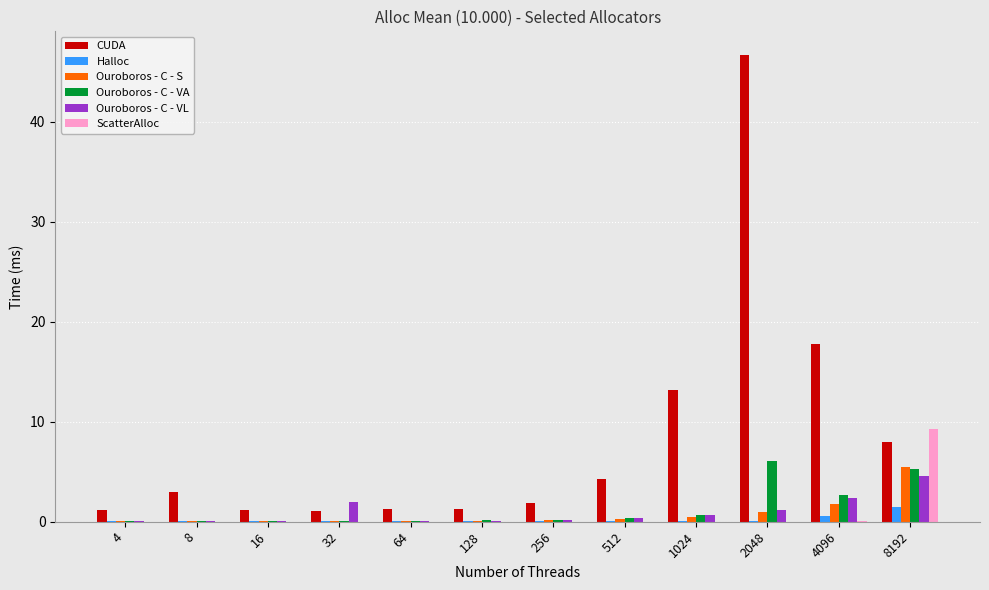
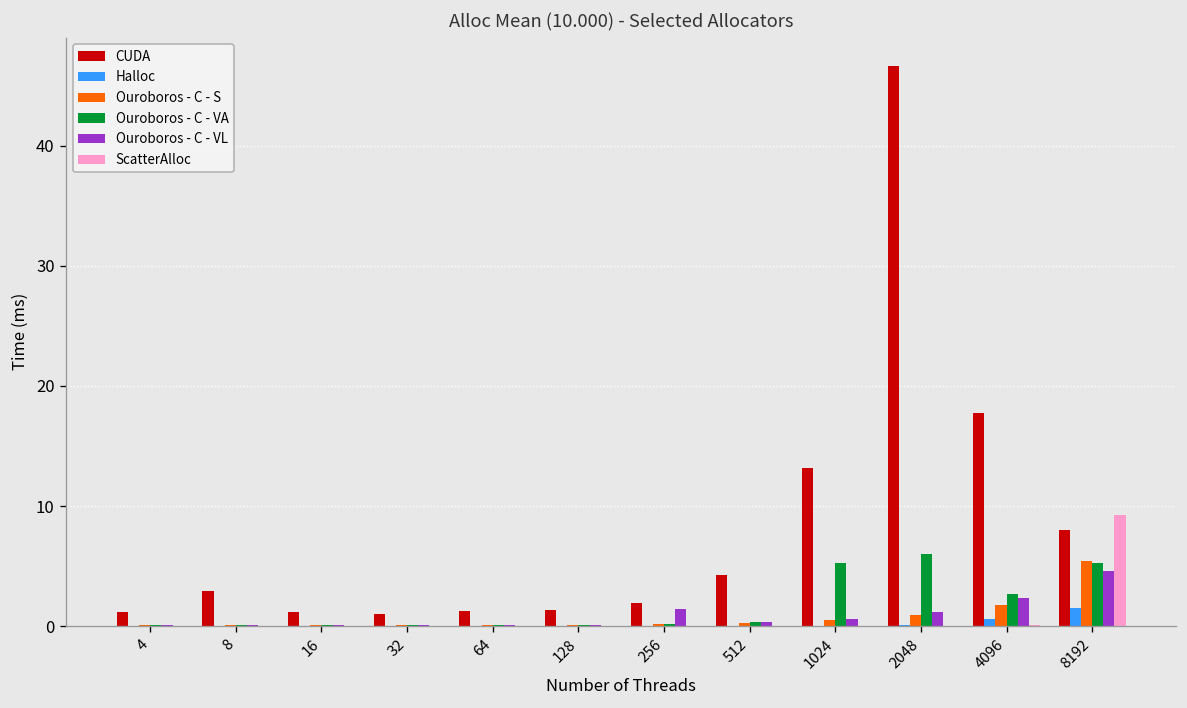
  {
    "CUDA": {
      "4": 1.1,
      "8": 2.9,
      "16": 1.2,
      "32": 1.0,
      "64": 1.3,
      "128": 1.3,
      "256": 1.9,
      "512": 4.3,
      "1024": 13.1,
      "2048": 46.7,
      "4096": 17.8,
      "8192": 8.0
    },
    "Halloc": {
      "4096": 0.6,
      "8192": 1.5
    },
    "Ouroboros - C - S": {
      "512": 0.3,
      "1024": 0.5,
      "2048": 0.9,
      "4096": 1.8,
      "8192": 5.4
    },
    "Ouroboros - C - VA": {
      "512": 0.4,
-     "1024": 0.7,
+     "1024": 5.2,
      "2048": 6.0,
      "4096": 2.7,
      "8192": 5.3
    },
    "Ouroboros - C - VL": {
-     "32": 2.0,
-     "256": 0.2,
+     "32": 0.1,
+     "256": 1.4,
      "512": 0.3,
      "1024": 0.6,
      "2048": 1.2,
      "4096": 2.3,
      "8192": 4.5
    },
    "ScatterAlloc": {
      "8192": 9.3
    }
  }
